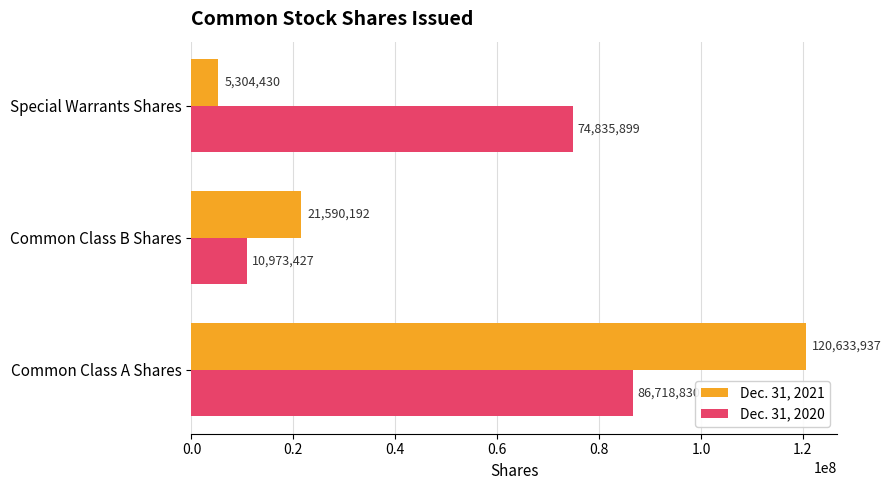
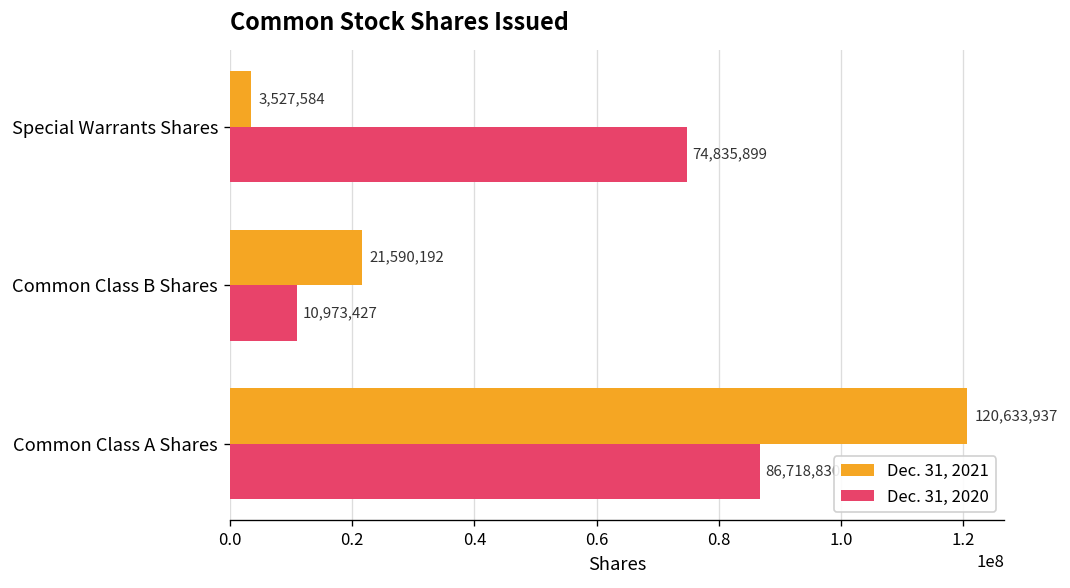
  {
    "Dec. 31, 2021": {
-     "Special Warrants Shares": "5,304,430",
+     "Special Warrants Shares": "3,527,584",
      "Common Class B Shares": "21,590,192",
      "Common Class A Shares": "120,633,937"
    },
    "Dec. 31, 2020": {
      "Special Warrants Shares": "74,835,899",
      "Common Class B Shares": "10,973,427"
    }
  }
